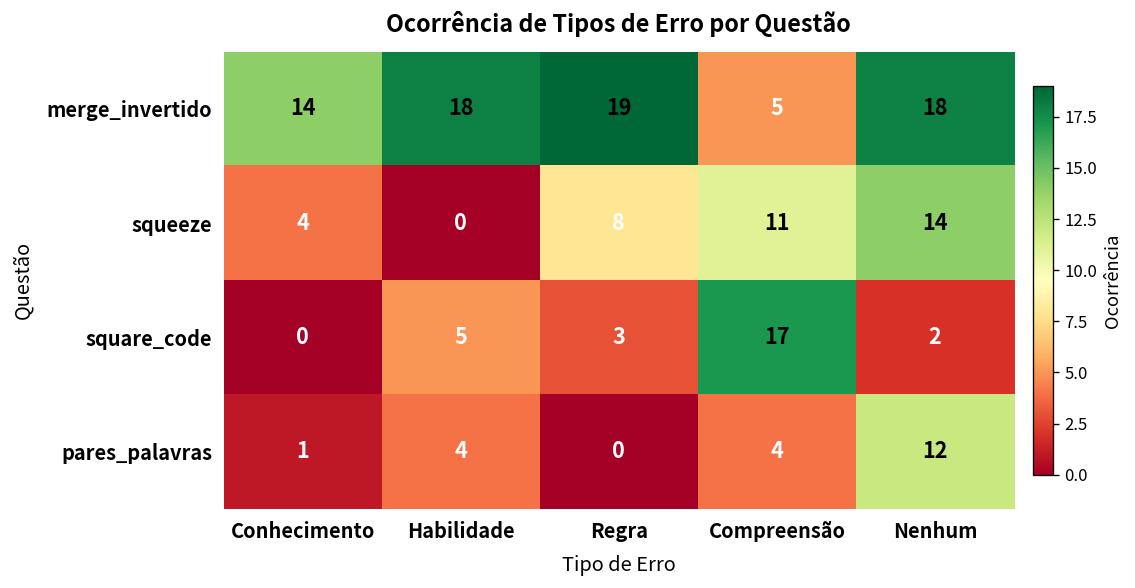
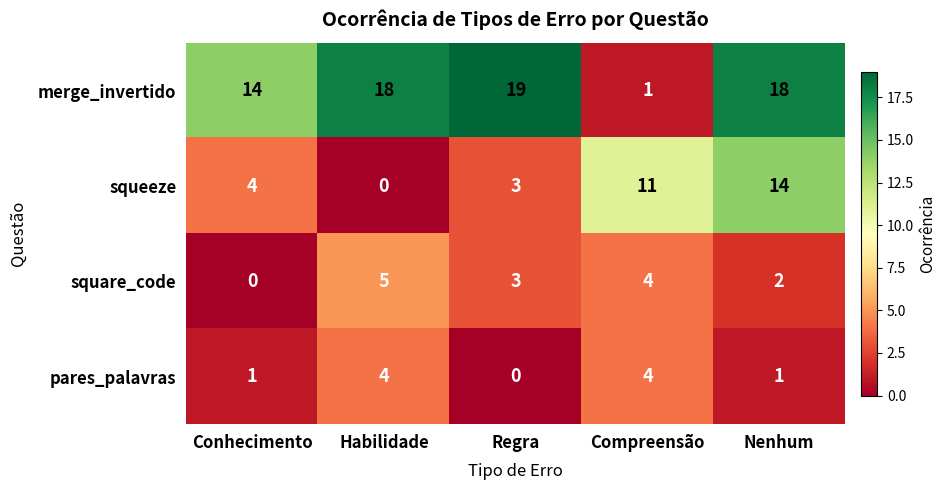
  {
    "merge_invertido": {
      "Conhecimento": 14,
      "Habilidade": 18,
      "Regra": 19,
-     "Compreensão": 5,
+     "Compreensão": 1,
      "Nenhum": 18
    },
    "squeeze": {
      "Conhecimento": 4,
      "Habilidade": 0,
-     "Regra": 8,
+     "Regra": 3,
      "Compreensão": 11,
      "Nenhum": 14
    },
    "square_code": {
      "Conhecimento": 0,
      "Habilidade": 5,
      "Regra": 3,
-     "Compreensão": 17,
+     "Compreensão": 4,
      "Nenhum": 2
    },
    "pares_palavras": {
      "Conhecimento": 1,
      "Habilidade": 4,
      "Regra": 0,
      "Compreensão": 4,
-     "Nenhum": 12
+     "Nenhum": 1
    }
  }
